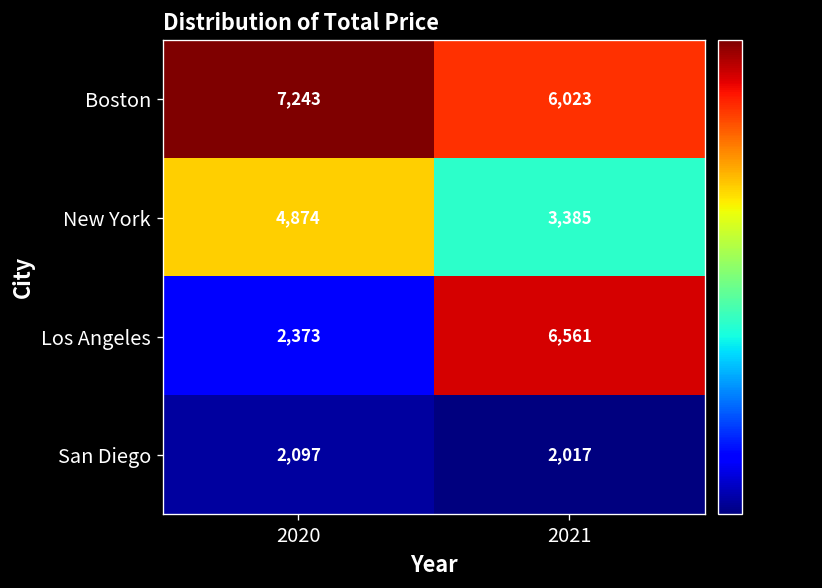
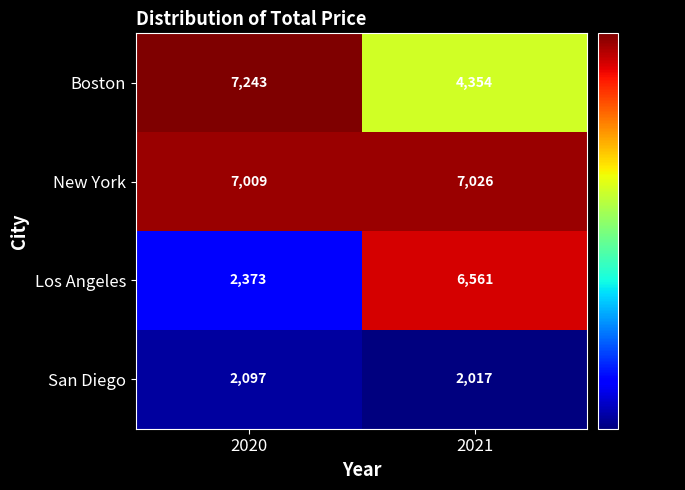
  {
    "Boston": {
      "2020": "7,243",
-     "2021": "6,023"
+     "2021": "4,354"
    },
    "New York": {
-     "2020": "4,874",
-     "2021": "3,385"
+     "2020": "7,009",
+     "2021": "7,026"
    },
    "Los Angeles": {
      "2020": "2,373",
      "2021": "6,561"
    },
    "San Diego": {
      "2020": "2,097",
      "2021": "2,017"
    }
  }
